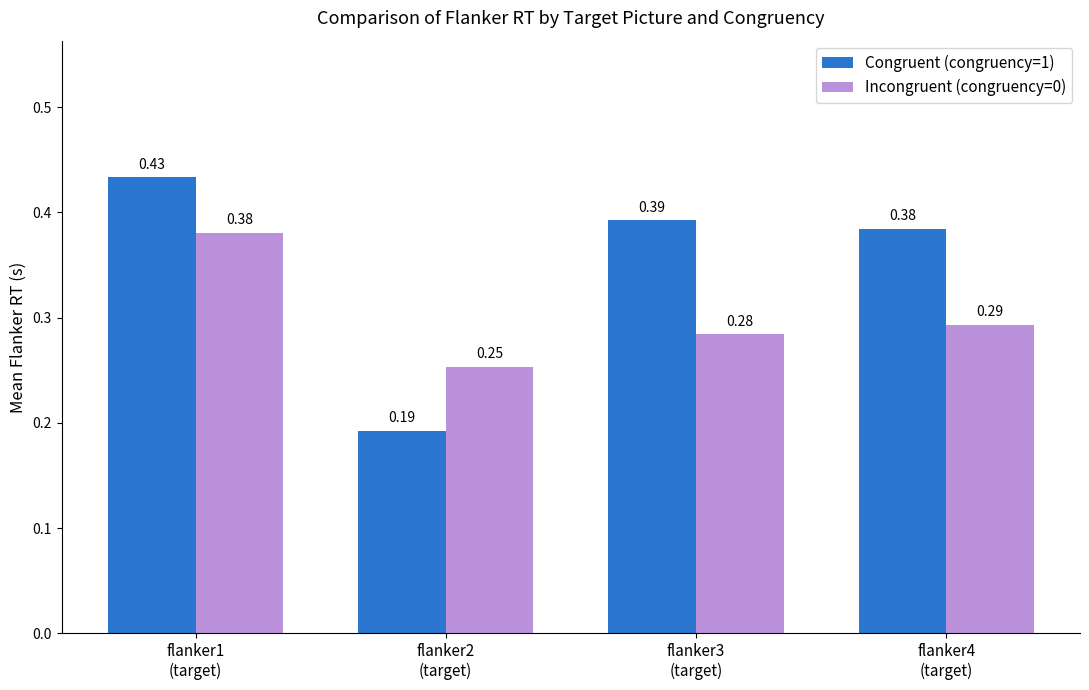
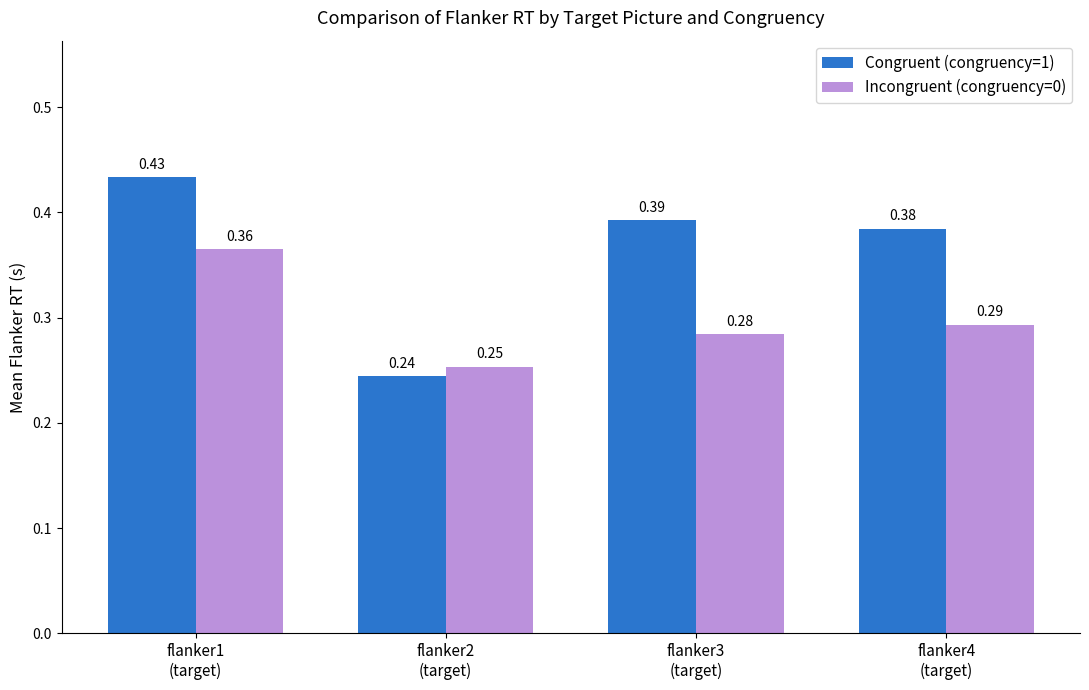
  {
    "Congruent (congruency=1)": {
      "flanker1 (target)": 0.43,
-     "flanker2 (target)": 0.19,
+     "flanker2 (target)": 0.24,
      "flanker3 (target)": 0.39,
      "flanker4 (target)": 0.38
    },
    "Incongruent (congruency=0)": {
-     "flanker1 (target)": 0.38,
+     "flanker1 (target)": 0.36,
      "flanker2 (target)": 0.25,
      "flanker3 (target)": 0.28,
      "flanker4 (target)": 0.29
    }
  }
